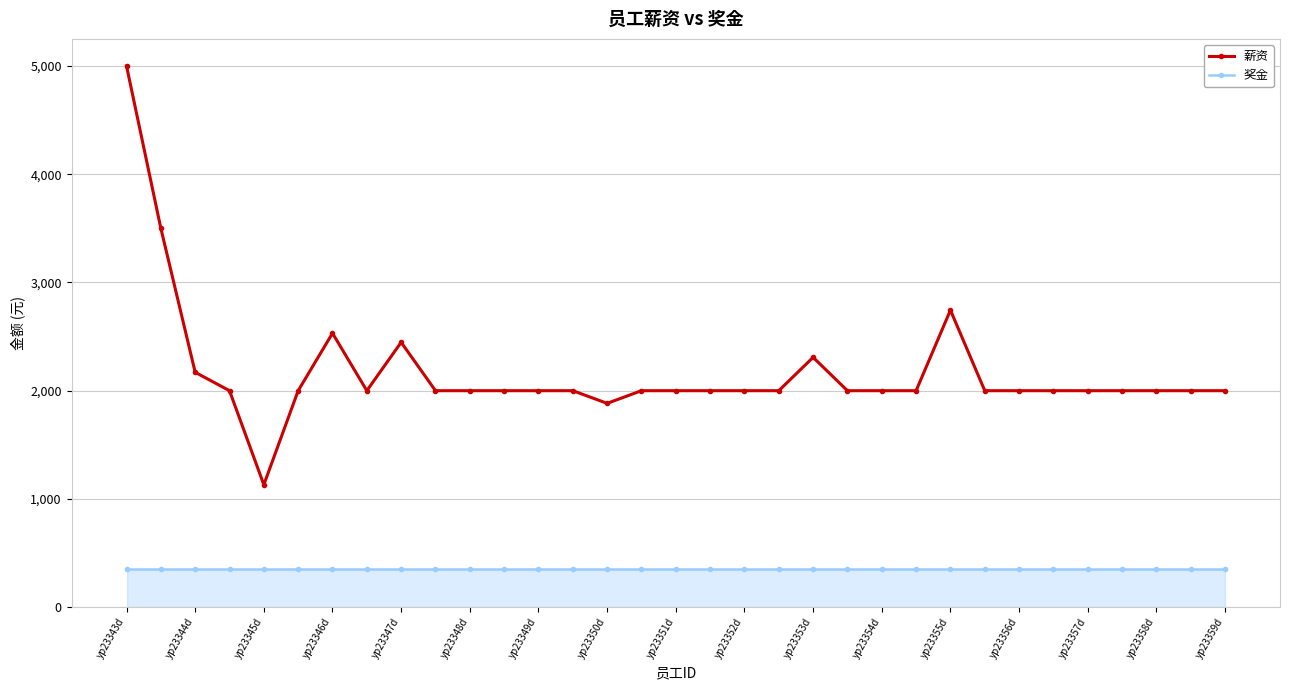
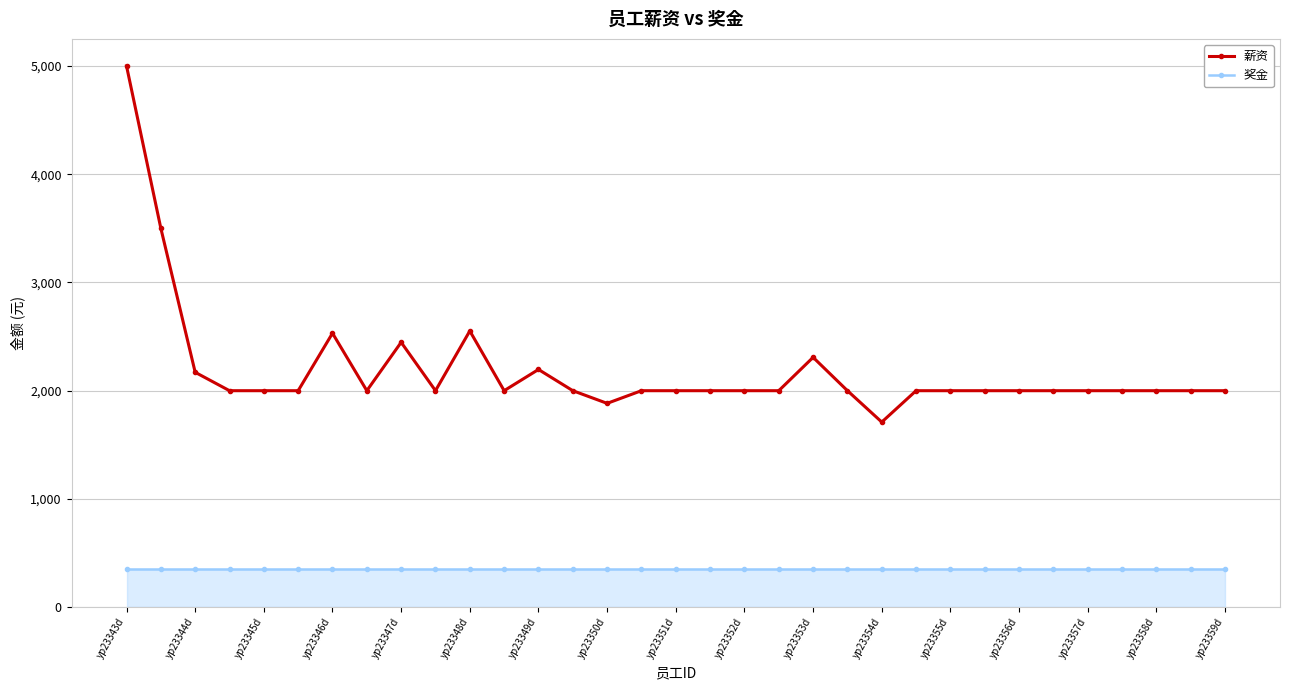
  {
    "薪资": {
      "yp23343d": "5,000",
      "yp23344d": "2,170",
-     "yp23345d": "1,130",
+     "yp23345d": "2,000",
      "yp23346d": "2,530",
      "yp23347d": "2,450",
-     "yp23348d": "2,000",
-     "yp23349d": "2,000",
+     "yp23348d": "2,550",
+     "yp23349d": "2,200",
      "yp23350d": "1,880",
      "yp23351d": "2,000",
      "yp23352d": "2,000",
      "yp23353d": "2,310",
-     "yp23354d": "2,000",
-     "yp23355d": "2,740",
+     "yp23354d": "1,710",
+     "yp23355d": "2,000",
      "yp23356d": "2,000",
      "yp23357d": "2,000",
      "yp23358d": "2,000",
      "yp23359d": "2,000"
    },
    "奖金": {
      "yp23343d": "350",
      "yp23344d": "350",
      "yp23345d": "350",
      "yp23346d": "350",
      "yp23347d": "350",
      "yp23348d": "350",
      "yp23349d": "350",
      "yp23350d": "350",
      "yp23351d": "350",
      "yp23352d": "350",
      "yp23353d": "350",
      "yp23354d": "350",
      "yp23355d": "350",
      "yp23356d": "350",
      "yp23357d": "350",
      "yp23358d": "350",
      "yp23359d": "350"
    }
  }
